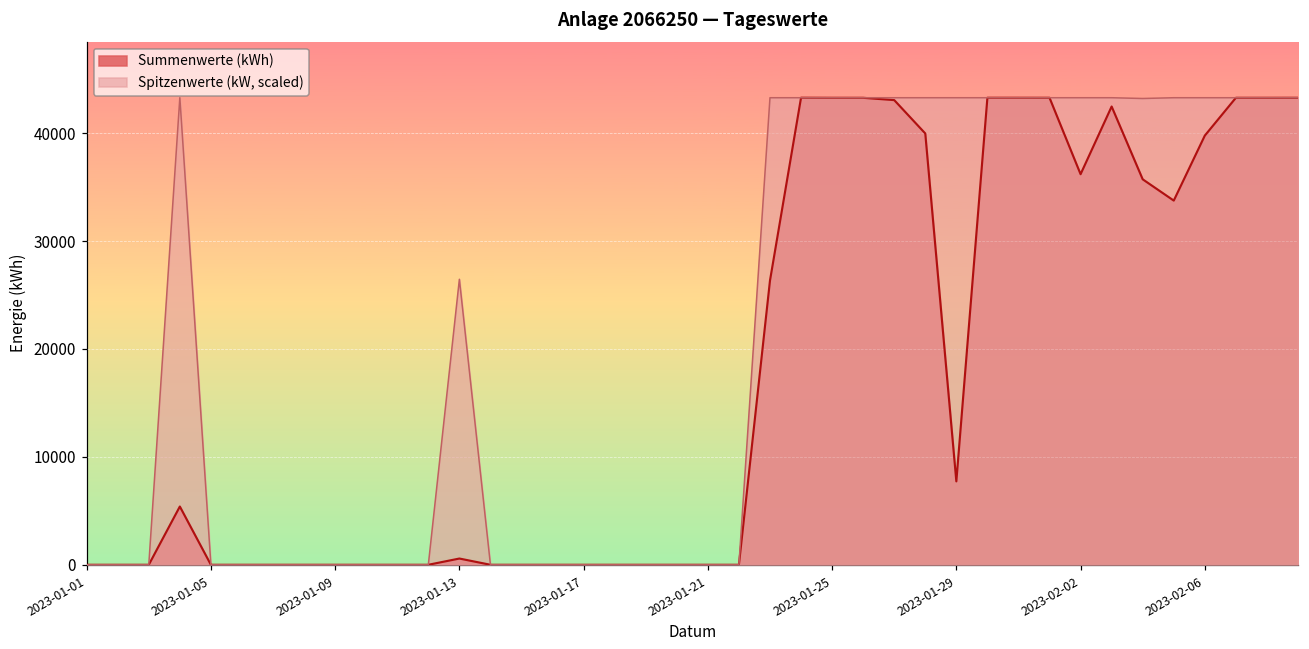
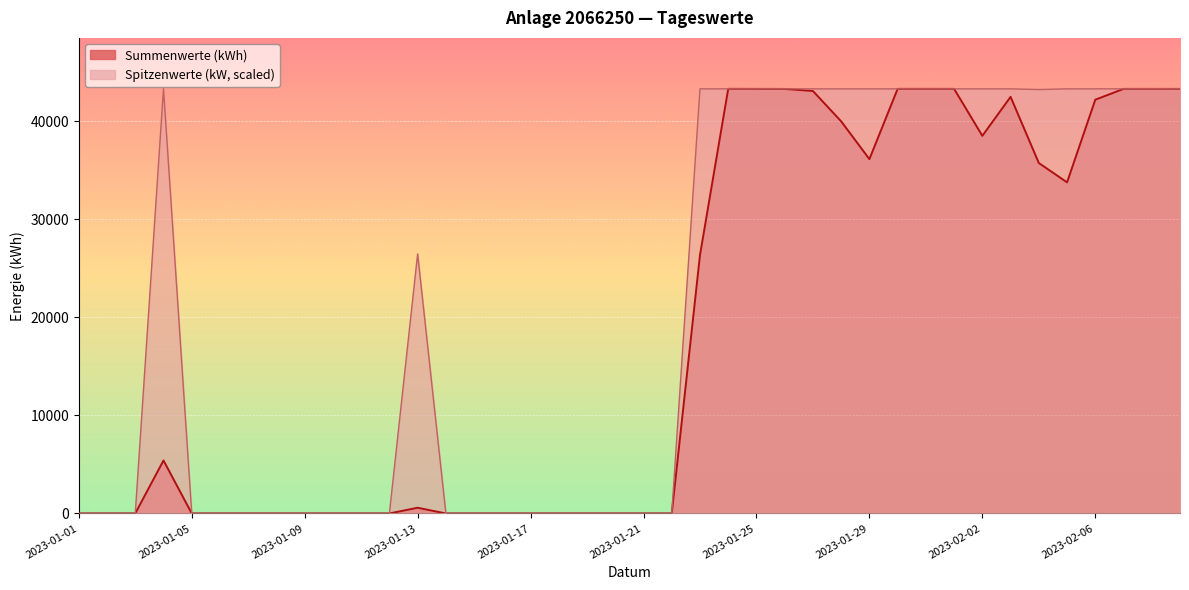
  {
    "Summenwerte (kWh)": {
      "2023-01-13": 1000,
-     "2023-01-29": 8000,
-     "2023-02-02": 36000,
-     "2023-02-06": 40000
+     "2023-01-29": 36000,
+     "2023-02-02": 38000,
+     "2023-02-06": 42000
    },
    "Spitzenwerte (kW, scaled)": {
      "2023-01-13": 26000,
      "2023-01-29": 43000,
      "2023-02-02": 43000,
      "2023-02-06": 43000
    }
  }
